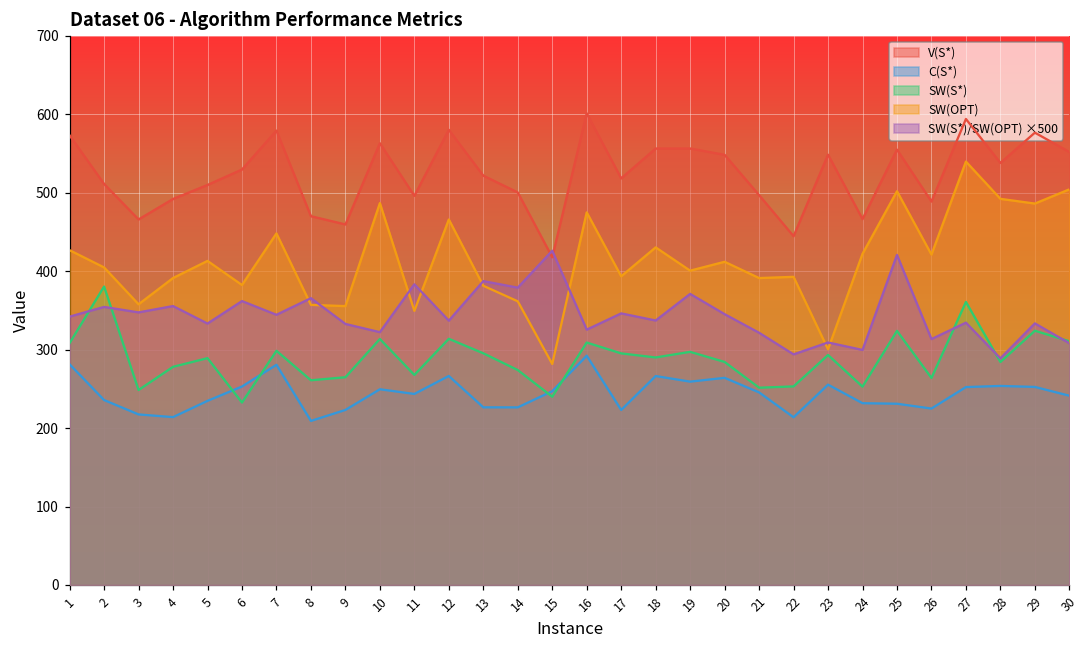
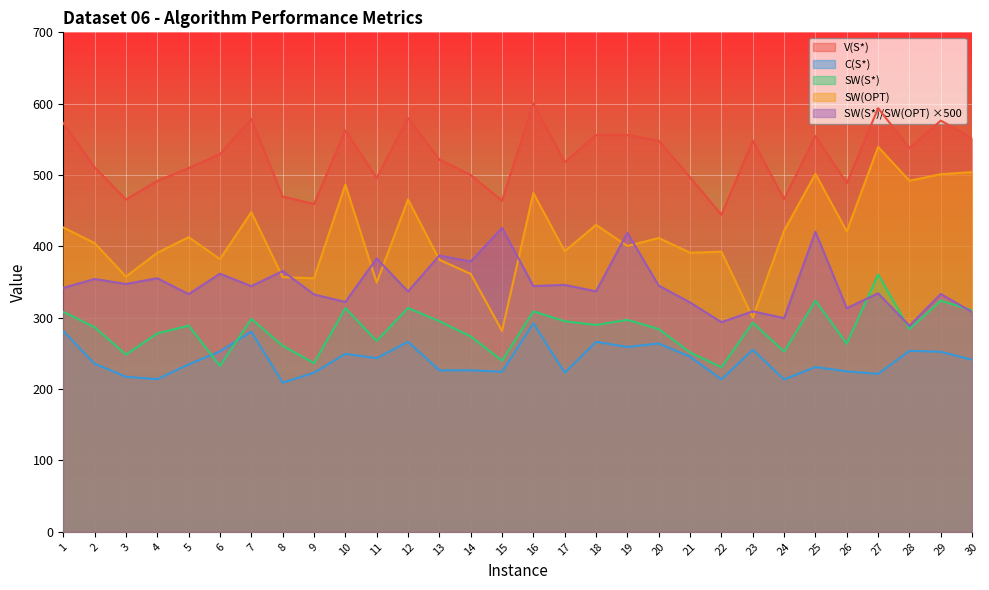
  {
    "V(S*)": {
      "1": 570,
      "2": 510,
      "3": 470,
      "4": 490,
      "5": 510,
      "6": 530,
      "7": 580,
      "8": 470,
      "9": 460,
      "10": 560,
      "11": 500,
      "12": 580,
      "13": 520,
      "14": 500,
-     "15": 420,
+     "15": 460,
      "16": 600,
      "17": 520,
      "18": 560,
      "19": 560,
      "20": 550,
      "21": 500,
      "22": 440,
      "23": 550,
      "24": 470,
      "25": 550,
      "26": 490,
      "28": 540,
      "30": 550
    },
    "C(S*)": {
      "1": 280,
      "2": 240,
      "3": 220,
      "4": 210,
      "5": 230,
      "6": 250,
      "7": 280,
      "8": 210,
      "9": 220,
      "10": 250,
      "11": 240,
      "12": 270,
      "13": 230,
      "14": 230,
-     "15": 250,
+     "15": 220,
      "16": 290,
      "17": 220,
      "18": 270,
      "19": 260,
      "20": 260,
      "21": 250,
      "22": 210,
      "23": 260,
-     "24": 230,
+     "24": 210,
      "25": 230,
      "26": 220,
-     "27": 250,
+     "27": 220,
      "28": 250,
      "29": 250,
      "30": 240
    },
    "SW(S*)": {
      "1": 310,
-     "2": 380,
+     "2": 290,
      "3": 250,
      "4": 280,
      "5": 290,
      "6": 230,
      "7": 300,
      "8": 260,
-     "9": 260,
+     "9": 240,
      "10": 310,
      "11": 270,
      "12": 310,
      "13": 300,
      "14": 270,
      "15": 240,
      "16": 310,
      "17": 300,
      "18": 290,
      "19": 300,
      "20": 280,
      "21": 250,
-     "22": 250,
+     "22": 230,
      "23": 290,
      "24": 250,
      "25": 320,
      "26": 260,
      "27": 360,
      "28": 280,
      "29": 320
    },
    "SW(OPT)": {
      "1": 430,
      "2": 400,
      "3": 360,
      "4": 390,
      "5": 410,
      "6": 380,
      "7": 450,
      "8": 360,
      "9": 360,
      "10": 490,
      "11": 350,
      "12": 470,
      "13": 380,
      "14": 360,
      "15": 280,
      "16": 470,
      "17": 390,
      "18": 430,
      "19": 400,
      "20": 410,
      "21": 390,
      "22": 390,
      "23": 300,
      "24": 420,
      "25": 500,
      "26": 420,
      "27": 540,
      "28": 490,
-     "29": 490,
+     "29": 500,
      "30": 500
    },
    "SW(S*)/SW(OPT) ×500": {
      "1": 340,
      "2": 350,
      "3": 350,
      "4": 360,
      "5": 330,
      "6": 360,
      "7": 340,
      "8": 370,
      "9": 330,
      "10": 320,
      "11": 380,
      "12": 340,
      "13": 390,
      "14": 380,
      "15": 430,
-     "16": 330,
+     "16": 340,
      "17": 350,
      "18": 340,
-     "19": 370,
+     "19": 420,
      "20": 350,
      "21": 320,
      "22": 290,
      "23": 310,
      "24": 300,
      "25": 420,
      "26": 310,
      "27": 330,
      "28": 290,
      "29": 330
    }
  }
